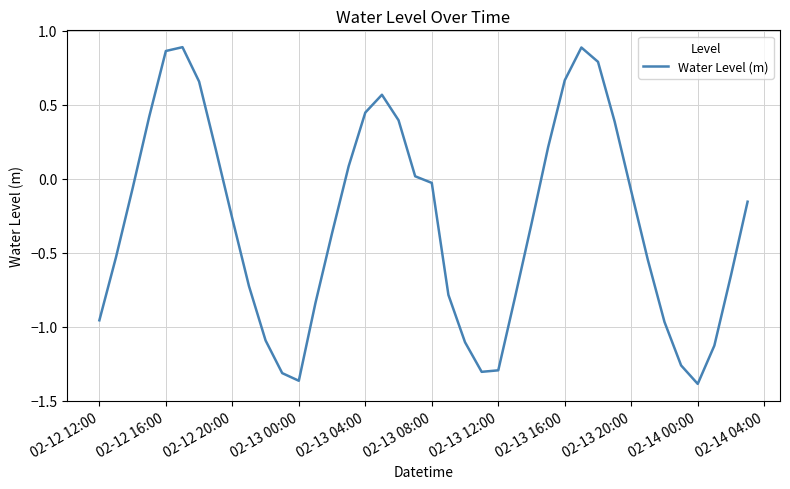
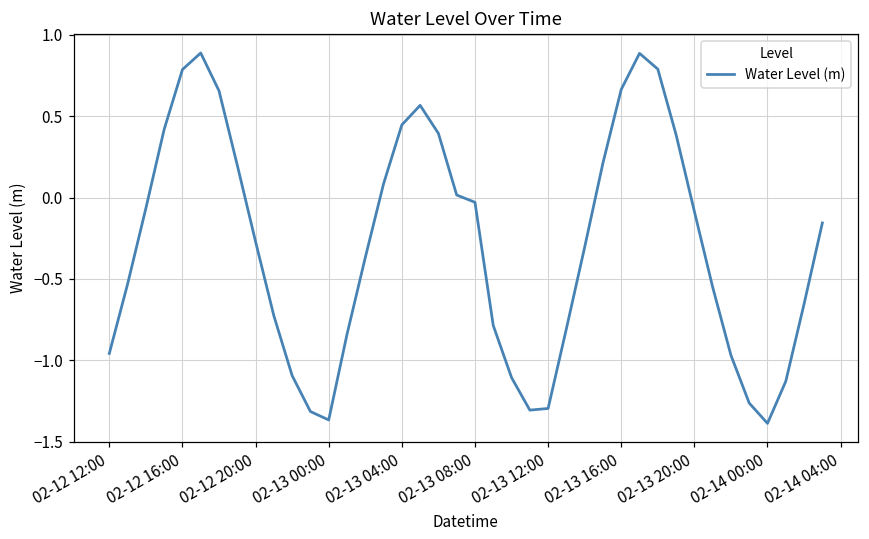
  {
    "02-12 12:00": -0.96,
-   "02-12 16:00": 0.86,
+   "02-12 16:00": 0.79,
    "02-12 20:00": -0.27,
    "02-13 00:00": -1.37,
    "02-13 04:00": 0.45,
    "02-13 08:00": -0.03,
    "02-13 12:00": -1.30,
    "02-13 16:00": 0.66,
    "02-13 20:00": -0.09,
    "02-14 00:00": -1.39
  }
